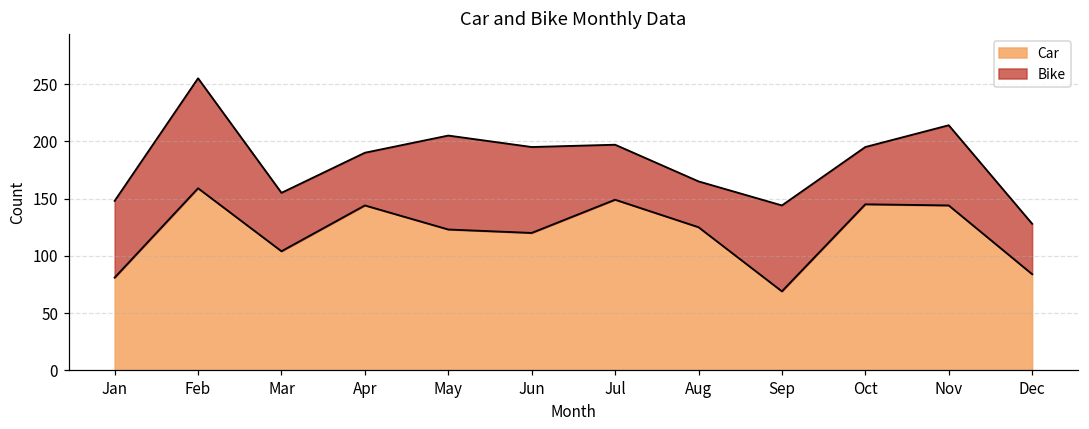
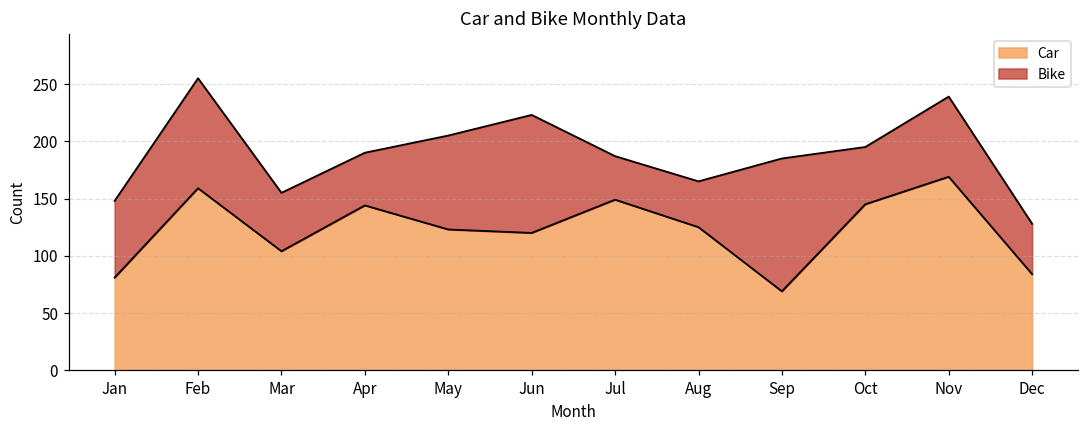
  {
    "Car": {
      "Jan": 81,
      "Feb": 159,
      "Mar": 104,
      "Apr": 144,
      "May": 123,
      "Jun": 120,
      "Jul": 149,
      "Aug": 125,
      "Sep": 69,
      "Oct": 145,
-     "Nov": 144,
+     "Nov": 169,
      "Dec": 84
    },
    "Bike": {
      "Jan": 67,
      "Feb": 96,
      "Mar": 51,
      "Apr": 46,
      "May": 82,
-     "Jun": 75,
-     "Jul": 48,
+     "Jun": 103,
+     "Jul": 38,
      "Aug": 40,
-     "Sep": 75,
+     "Sep": 116,
      "Oct": 50,
      "Nov": 70,
      "Dec": 44
    }
  }
